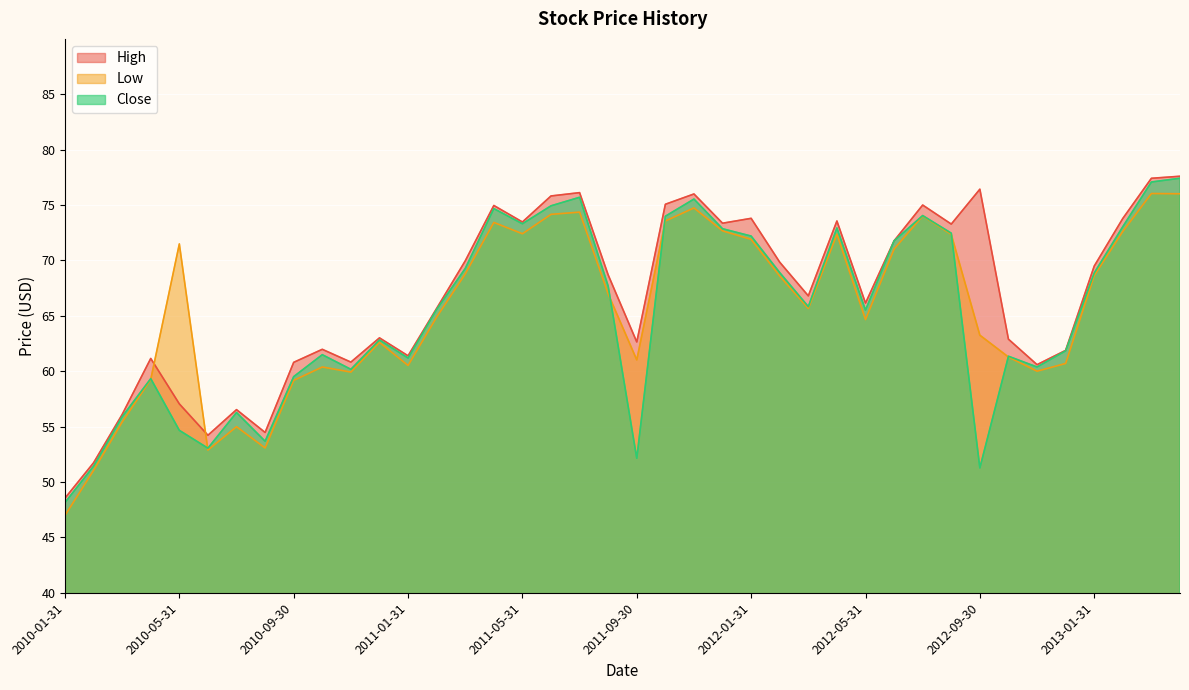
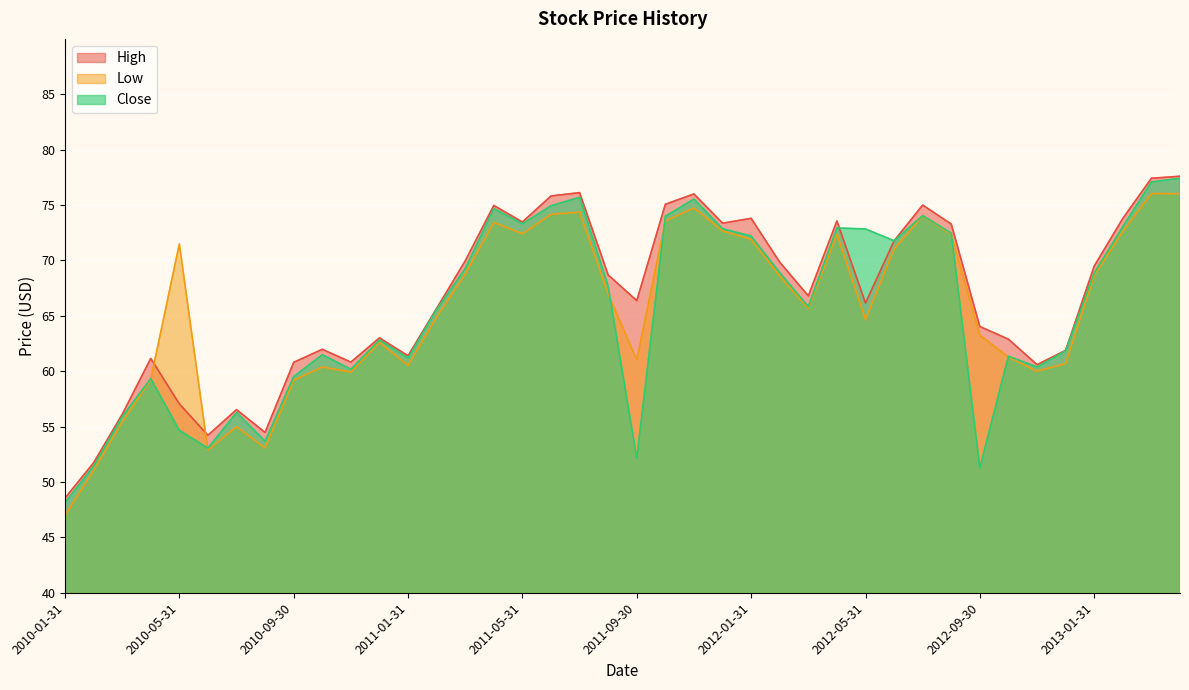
  {
    "High": {
      "2010-01-31": 48.5,
      "2010-05-31": 57.0,
      "2010-09-30": 60.8,
-     "2011-09-30": 62.6,
+     "2011-09-30": 66.4,
      "2012-01-31": 73.8,
      "2012-05-31": 66.2,
-     "2012-09-30": 76.4,
+     "2012-09-30": 64.0,
      "2013-01-31": 69.5
    },
    "Low": {
      "2010-01-31": 47.0,
      "2010-05-31": 71.5,
      "2010-09-30": 59.2,
      "2011-01-31": 60.5,
      "2011-05-31": 72.4,
      "2011-09-30": 61.0,
      "2012-01-31": 71.9,
      "2012-05-31": 64.7,
      "2012-09-30": 63.3,
      "2013-01-31": 68.6
    },
    "Close": {
      "2010-01-31": 48.1,
      "2010-05-31": 54.7,
      "2010-09-30": 59.5,
      "2011-09-30": 52.1,
      "2012-01-31": 72.2,
-     "2012-05-31": 65.5,
+     "2012-05-31": 72.8,
      "2012-09-30": 51.3,
      "2013-01-31": 68.9
    }
  }
